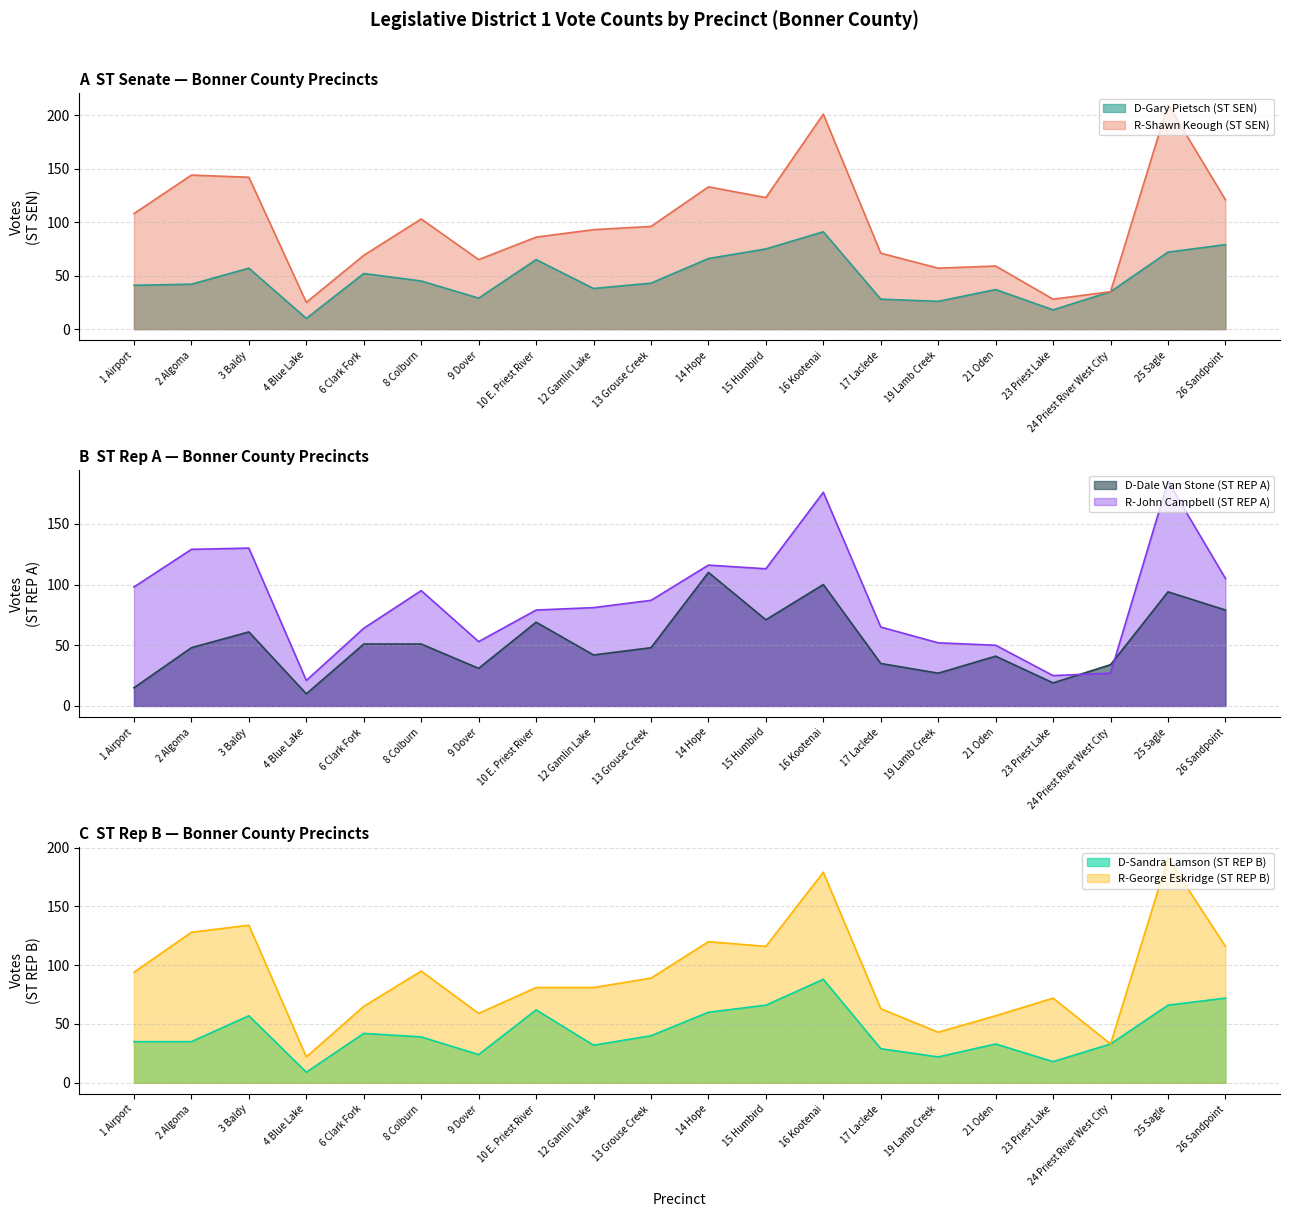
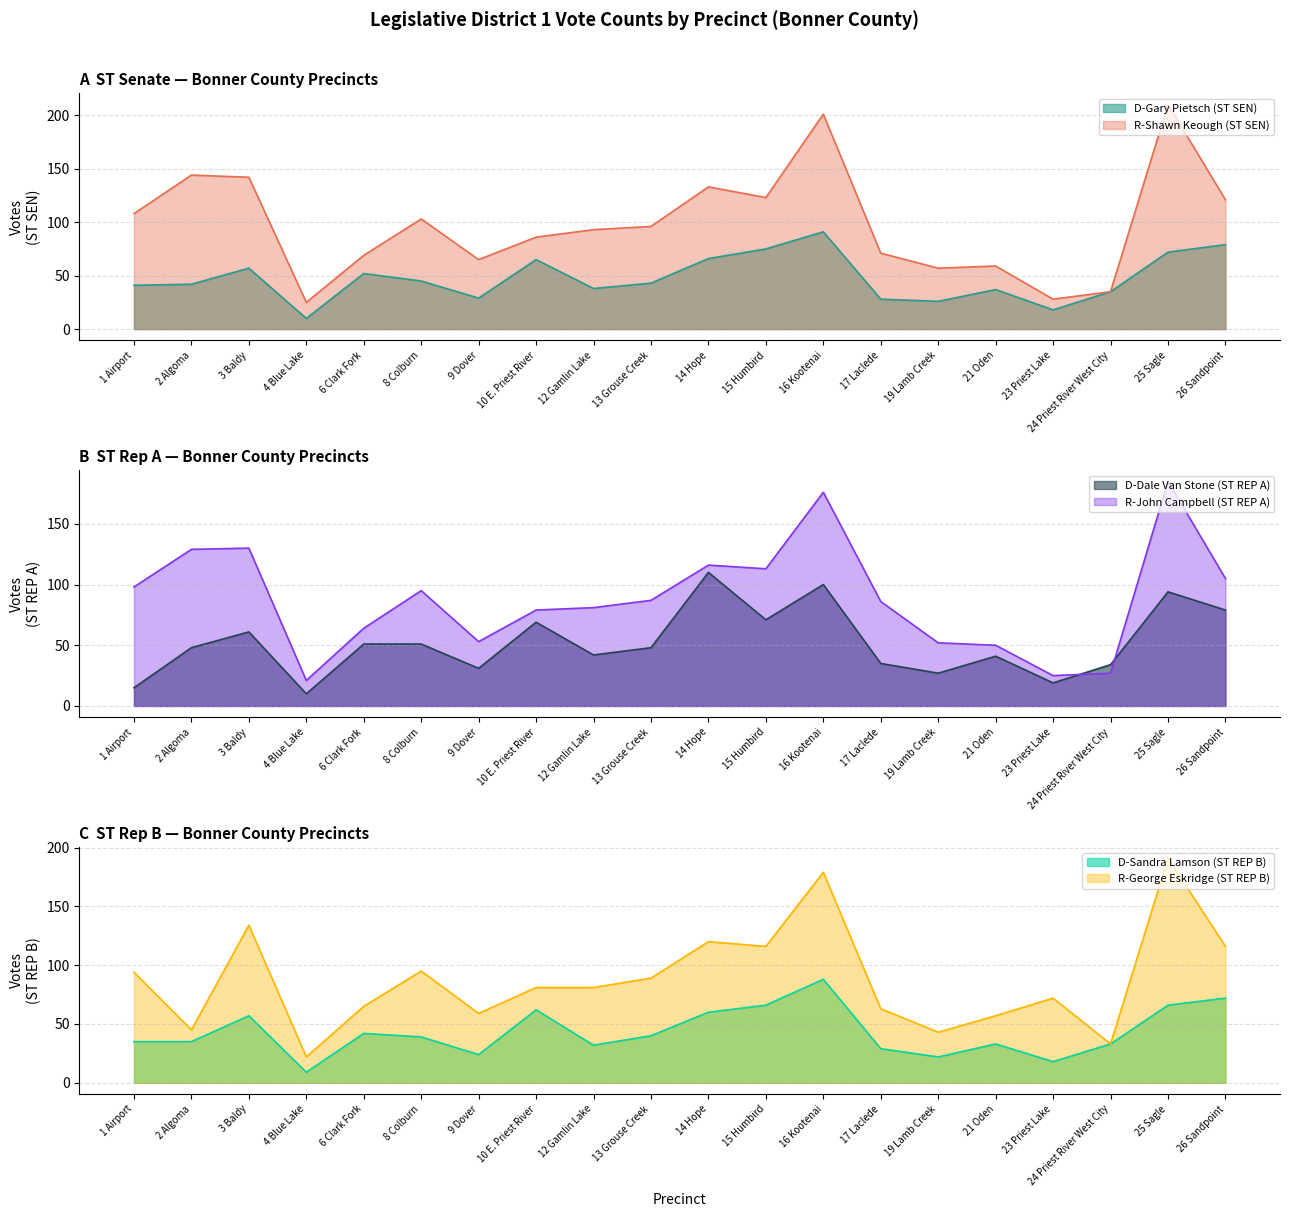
  {
    "A ST Senate — Bonner County Precincts": {
      "D-Gary Pietsch (ST SEN)": {
        "1 Airport": 41,
        "2 Algoma": 42,
        "3 Baldy": 57,
        "4 Blue Lake": 10,
        "6 Clark Fork": 52,
        "8 Colburn": 45,
        "9 Dover": 29,
        "10 E. Priest River": 65,
        "12 Gamlin Lake": 38,
        "13 Grouse Creek": 43,
        "14 Hope": 66,
        "15 Humbird": 75,
        "16 Kootenai": 91,
        "17 Laclede": 28,
        "19 Lamb Creek": 26,
        "21 Oden": 37,
        "23 Priest Lake": 18,
        "25 Sagle": 72,
        "26 Sandpoint": 79
      },
      "R-Shawn Keough (ST SEN)": {
        "1 Airport": 108,
        "2 Algoma": 144,
        "3 Baldy": 142,
        "4 Blue Lake": 25,
        "6 Clark Fork": 69,
        "8 Colburn": 103,
        "9 Dover": 65,
        "10 E. Priest River": 86,
        "12 Gamlin Lake": 93,
        "13 Grouse Creek": 96,
        "14 Hope": 133,
        "15 Humbird": 123,
        "16 Kootenai": 201,
        "17 Laclede": 71,
        "19 Lamb Creek": 57,
        "21 Oden": 59,
        "23 Priest Lake": 28,
        "26 Sandpoint": 121
      }
    },
    "B ST Rep A — Bonner County Precincts": {
      "D-Dale Van Stone (ST REP A)": {
        "1 Airport": 15,
        "2 Algoma": 48,
        "3 Baldy": 61,
        "4 Blue Lake": 10,
        "6 Clark Fork": 51,
        "8 Colburn": 51,
        "9 Dover": 31,
        "10 E. Priest River": 69,
        "12 Gamlin Lake": 42,
        "13 Grouse Creek": 48,
        "14 Hope": 110,
        "15 Humbird": 71,
        "16 Kootenai": 100,
        "17 Laclede": 35,
        "19 Lamb Creek": 27,
        "21 Oden": 41,
        "23 Priest Lake": 19,
        "24 Priest River West City": 34,
        "25 Sagle": 94,
        "26 Sandpoint": 79
      },
      "R-John Campbell (ST REP A)": {
        "1 Airport": 98,
        "2 Algoma": 129,
        "3 Baldy": 130,
        "4 Blue Lake": 21,
        "6 Clark Fork": 64,
        "8 Colburn": 95,
        "9 Dover": 53,
        "10 E. Priest River": 79,
        "12 Gamlin Lake": 81,
        "13 Grouse Creek": 87,
        "14 Hope": 116,
        "15 Humbird": 113,
        "16 Kootenai": 176,
-       "17 Laclede": 65,
+       "17 Laclede": 86,
        "19 Lamb Creek": 52,
        "21 Oden": 50,
        "23 Priest Lake": 25,
        "24 Priest River West City": 27,
        "26 Sandpoint": 105
      }
    },
    "C ST Rep B — Bonner County Precincts": {
      "D-Sandra Lamson (ST REP B)": {
        "1 Airport": 35,
        "2 Algoma": 35,
        "3 Baldy": 57,
        "4 Blue Lake": 9,
        "6 Clark Fork": 42,
        "8 Colburn": 39,
        "9 Dover": 24,
        "10 E. Priest River": 62,
        "12 Gamlin Lake": 32,
        "13 Grouse Creek": 40,
        "14 Hope": 60,
        "15 Humbird": 66,
        "16 Kootenai": 88,
        "17 Laclede": 29,
        "19 Lamb Creek": 22,
        "21 Oden": 33,
        "23 Priest Lake": 18,
        "25 Sagle": 66,
        "26 Sandpoint": 72
      },
      "R-George Eskridge (ST REP B)": {
        "1 Airport": 94,
-       "2 Algoma": 128,
+       "2 Algoma": 45,
        "3 Baldy": 134,
        "4 Blue Lake": 22,
        "6 Clark Fork": 65,
        "8 Colburn": 95,
        "9 Dover": 59,
        "10 E. Priest River": 81,
        "12 Gamlin Lake": 81,
        "13 Grouse Creek": 89,
        "14 Hope": 120,
        "15 Humbird": 116,
        "16 Kootenai": 179,
        "17 Laclede": 63,
        "19 Lamb Creek": 43,
        "21 Oden": 57,
        "23 Priest Lake": 72,
        "26 Sandpoint": 116
      }
    }
  }
